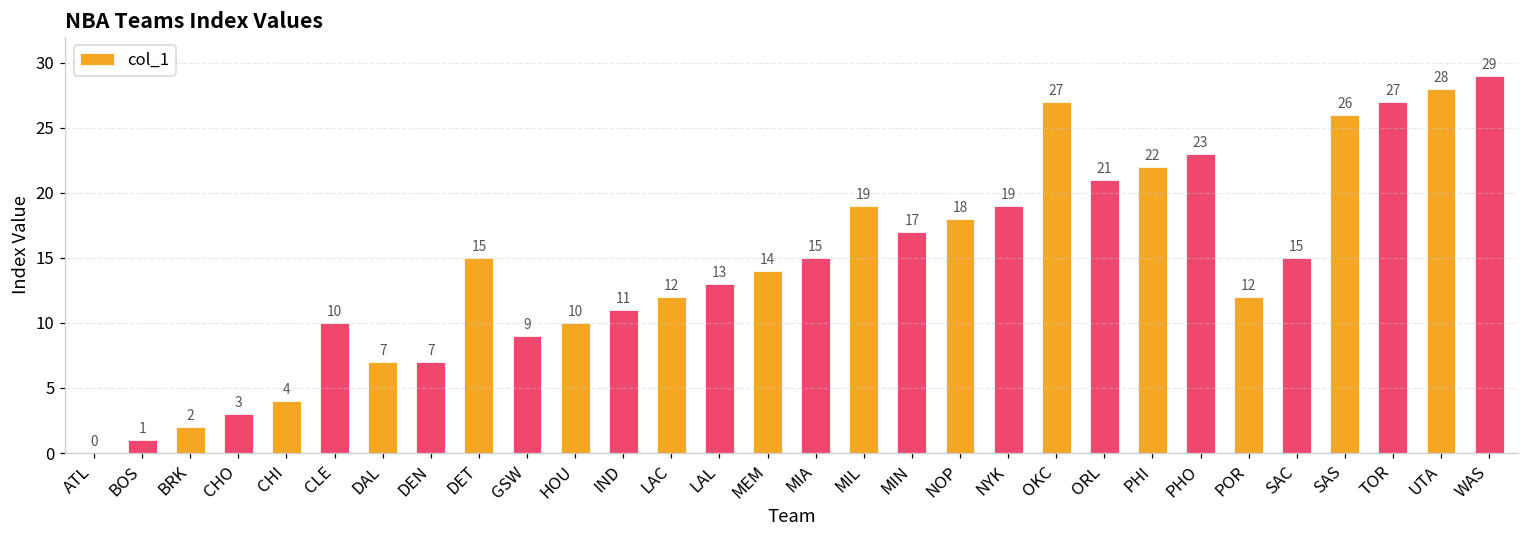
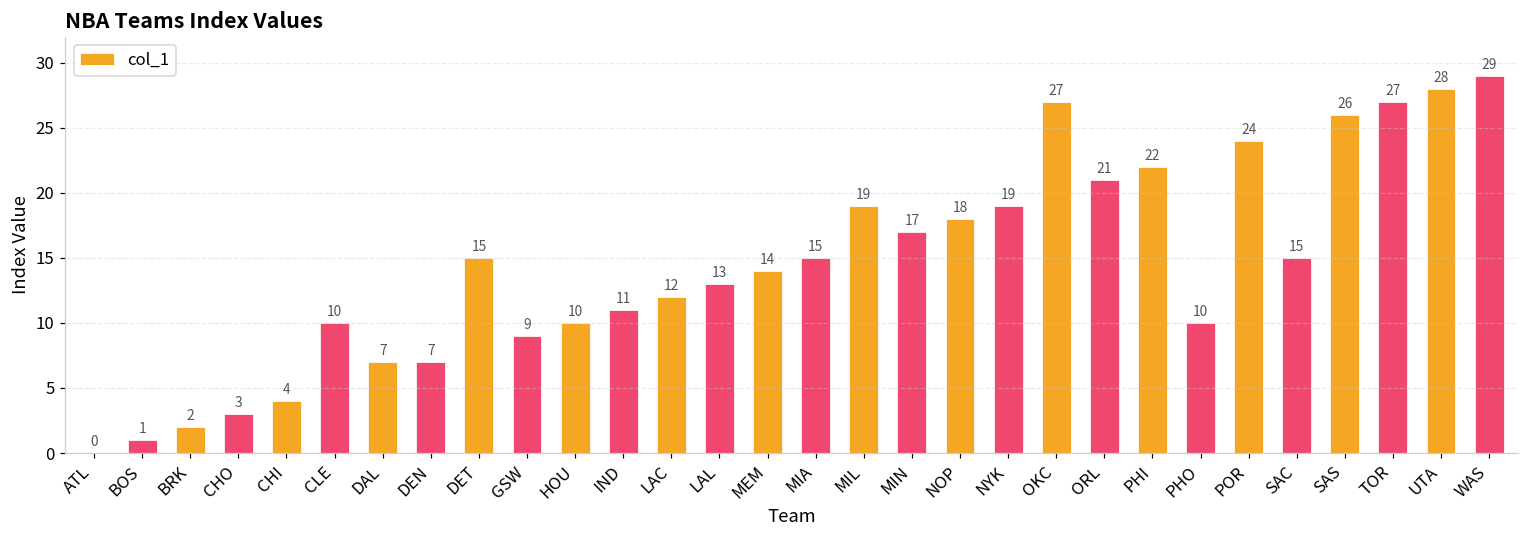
  {
    "ATL": 0,
    "BOS": 1,
    "BRK": 2,
    "CHO": 3,
    "CHI": 4,
    "CLE": 10,
    "DAL": 7,
    "DEN": 7,
    "DET": 15,
    "GSW": 9,
    "HOU": 10,
    "IND": 11,
    "LAC": 12,
    "LAL": 13,
    "MEM": 14,
    "MIA": 15,
    "MIL": 19,
    "MIN": 17,
    "NOP": 18,
    "NYK": 19,
    "OKC": 27,
    "ORL": 21,
    "PHI": 22,
-   "PHO": 23,
-   "POR": 12,
+   "PHO": 10,
+   "POR": 24,
    "SAC": 15,
    "SAS": 26,
    "TOR": 27,
    "UTA": 28,
    "WAS": 29
  }
